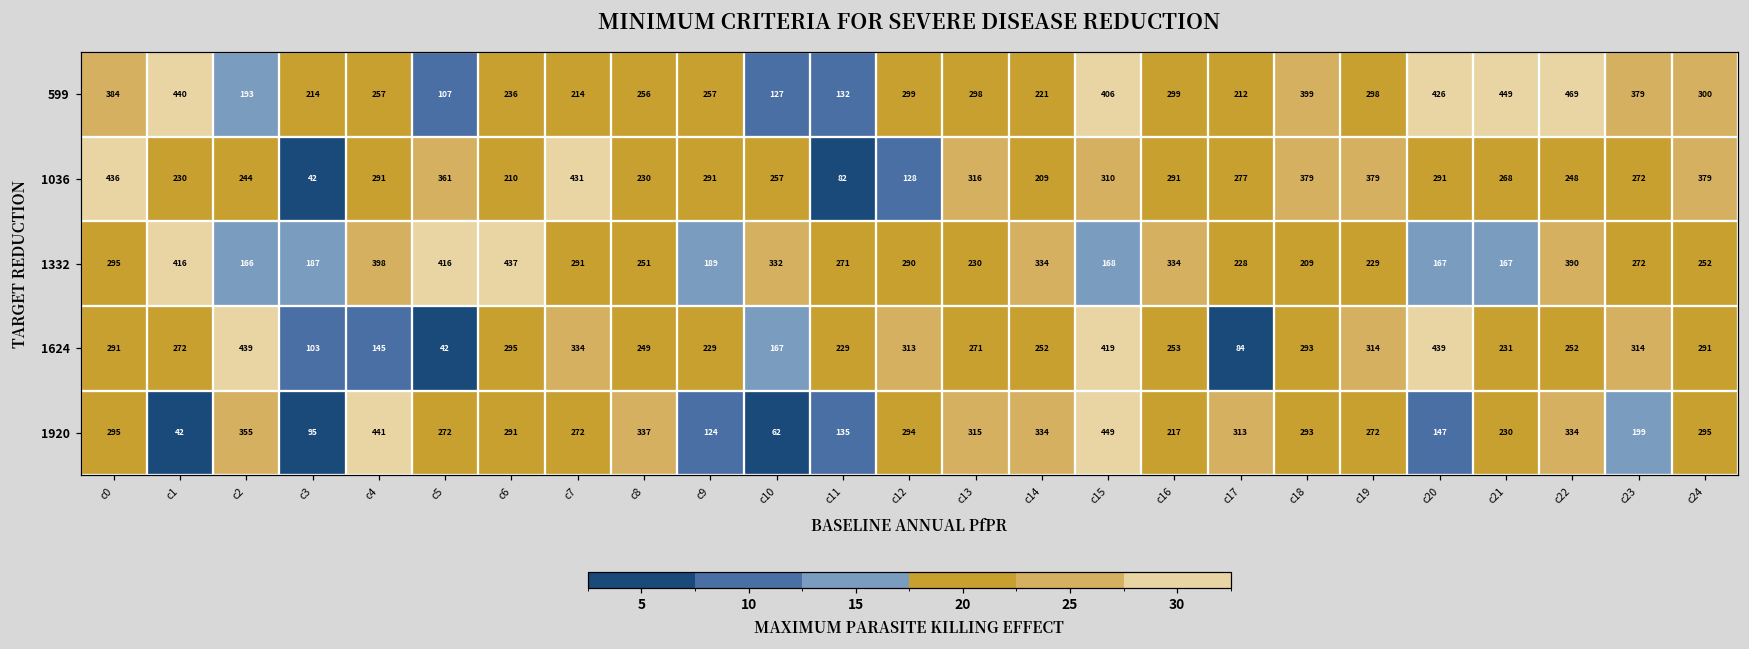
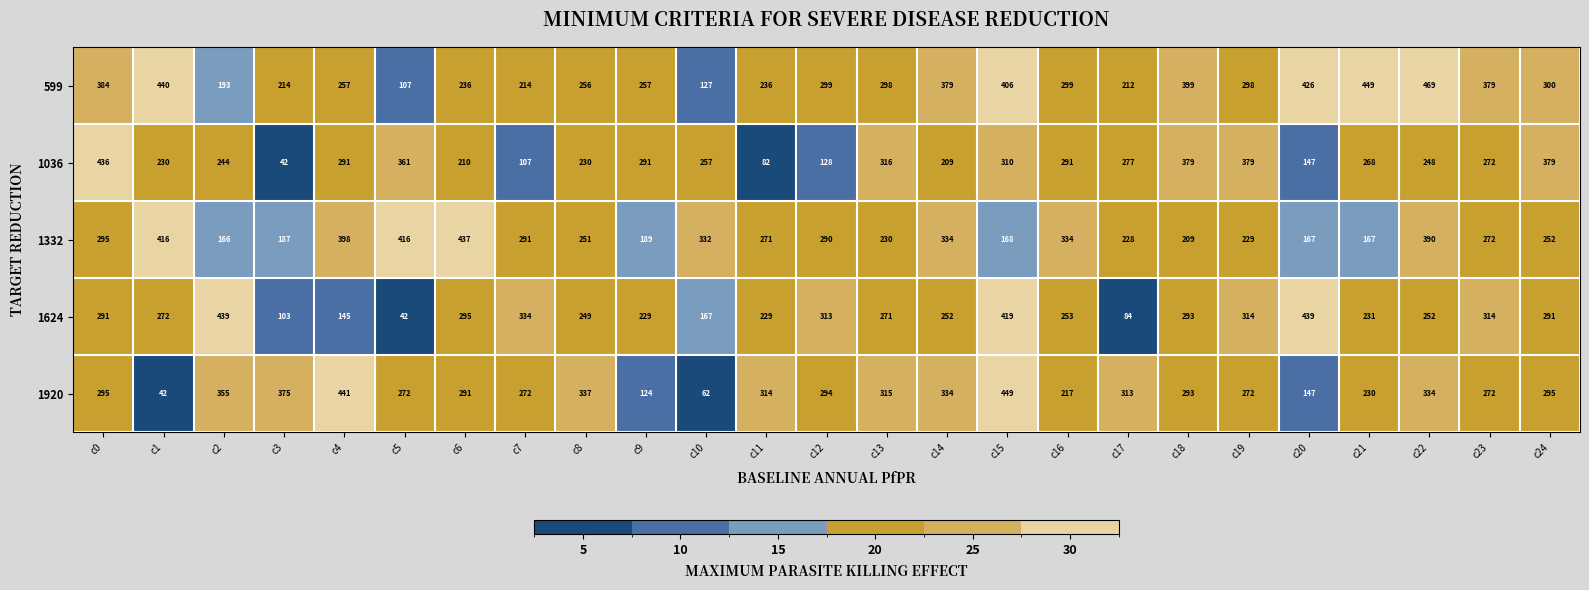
  {
    "599": {
      "c0": 384,
      "c1": 440,
      "c2": 193,
      "c3": 214,
      "c4": 257,
      "c5": 107,
      "c6": 236,
      "c7": 214,
      "c8": 256,
      "c9": 257,
      "c10": 127,
-     "c11": 132,
+     "c11": 236,
      "c12": 299,
      "c13": 298,
-     "c14": 221,
+     "c14": 379,
      "c15": 406,
      "c16": 299,
      "c17": 212,
      "c18": 399,
      "c19": 298,
      "c20": 426,
      "c21": 449,
      "c22": 469,
      "c23": 379,
      "c24": 300
    },
    "1036": {
      "c0": 436,
      "c1": 230,
      "c2": 244,
      "c3": 42,
      "c4": 291,
      "c5": 361,
      "c6": 210,
-     "c7": 431,
+     "c7": 107,
      "c8": 230,
      "c9": 291,
      "c10": 257,
      "c11": 82,
      "c12": 128,
      "c13": 316,
      "c14": 209,
      "c15": 310,
      "c16": 291,
      "c17": 277,
      "c18": 379,
      "c19": 379,
-     "c20": 291,
+     "c20": 147,
      "c21": 268,
      "c22": 248,
      "c23": 272,
      "c24": 379
    },
    "1332": {
      "c0": 295,
      "c1": 416,
      "c2": 166,
      "c3": 187,
      "c4": 398,
      "c5": 416,
      "c6": 437,
      "c7": 291,
      "c8": 251,
      "c9": 189,
      "c10": 332,
      "c11": 271,
      "c12": 290,
      "c13": 230,
      "c14": 334,
      "c15": 168,
      "c16": 334,
      "c17": 228,
      "c18": 209,
      "c19": 229,
      "c20": 167,
      "c21": 167,
      "c22": 390,
      "c23": 272,
      "c24": 252
    },
    "1624": {
      "c0": 291,
      "c1": 272,
      "c2": 439,
      "c3": 103,
      "c4": 145,
      "c5": 42,
      "c6": 295,
      "c7": 334,
      "c8": 249,
      "c9": 229,
      "c10": 167,
      "c11": 229,
      "c12": 313,
      "c13": 271,
      "c14": 252,
      "c15": 419,
      "c16": 253,
      "c17": 84,
      "c18": 293,
      "c19": 314,
      "c20": 439,
      "c21": 231,
      "c22": 252,
      "c23": 314,
      "c24": 291
    },
    "1920": {
      "c0": 295,
      "c1": 42,
      "c2": 355,
-     "c3": 95,
+     "c3": 375,
      "c4": 441,
      "c5": 272,
      "c6": 291,
      "c7": 272,
      "c8": 337,
      "c9": 124,
      "c10": 62,
-     "c11": 135,
+     "c11": 314,
      "c12": 294,
      "c13": 315,
      "c14": 334,
      "c15": 449,
      "c16": 217,
      "c17": 313,
      "c18": 293,
      "c19": 272,
      "c20": 147,
      "c21": 230,
      "c22": 334,
-     "c23": 199,
+     "c23": 272,
      "c24": 295
    }
  }
